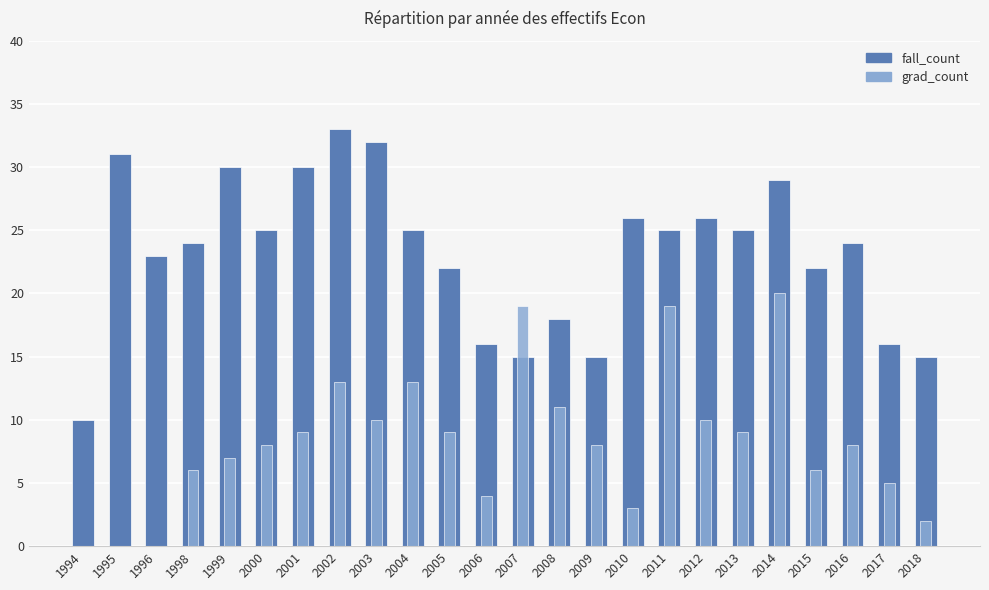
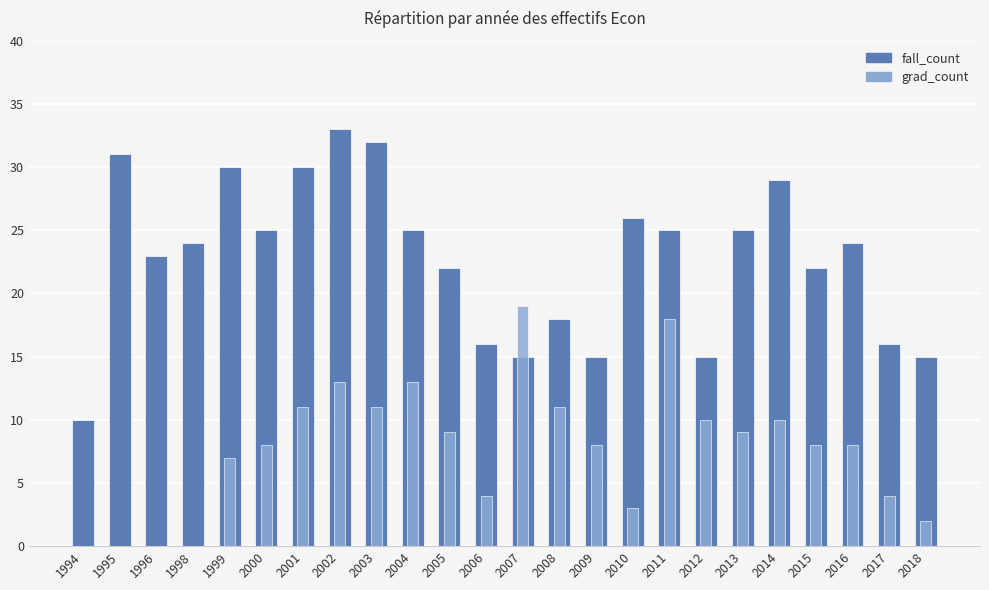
  {
    "fall_count": {
      "1994": 10,
      "1995": 31,
      "1996": 23,
      "1998": 24,
      "1999": 30,
      "2000": 25,
      "2001": 30,
      "2002": 33,
      "2003": 32,
      "2004": 25,
      "2005": 22,
      "2006": 16,
      "2008": 18,
      "2009": 15,
      "2010": 26,
      "2011": 25,
-     "2012": 26,
+     "2012": 15,
      "2013": 25,
      "2014": 29,
      "2015": 22,
      "2016": 24,
      "2017": 16,
      "2018": 15
    },
    "grad_count": {
      "1994": 0,
      "1995": 0,
      "1996": 0,
-     "1998": 6,
-     "2001": 9,
-     "2003": 10,
+     "1998": 0,
+     "2001": 11,
+     "2003": 11,
      "2007": 19,
-     "2011": 19,
-     "2014": 20,
-     "2015": 6,
-     "2017": 5
+     "2011": 18,
+     "2014": 10,
+     "2015": 8,
+     "2017": 4
    }
  }
